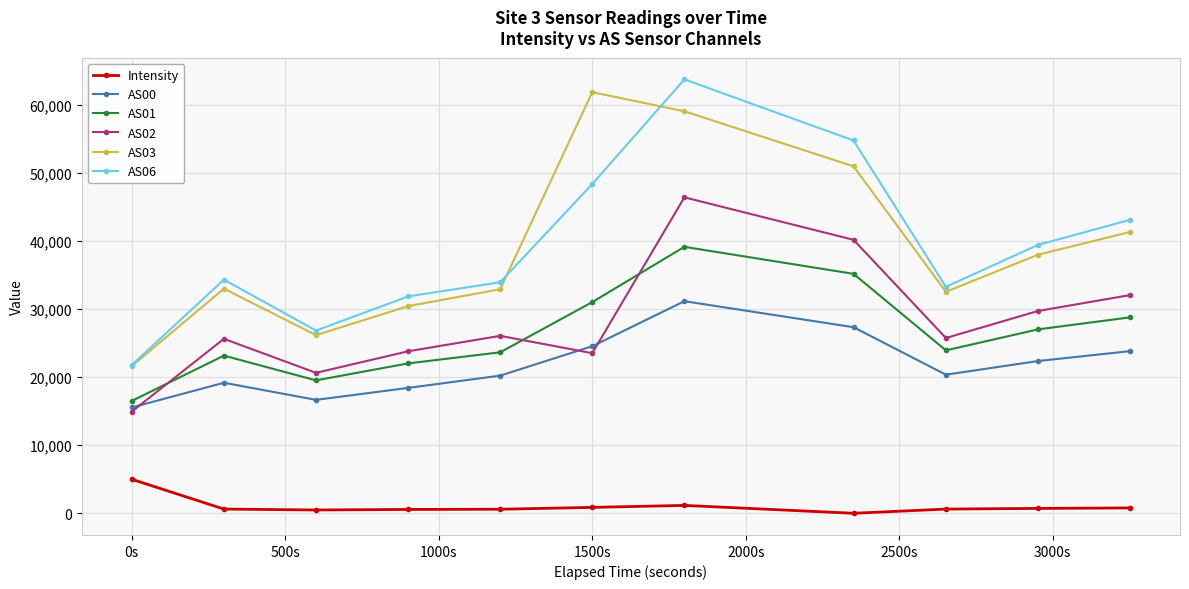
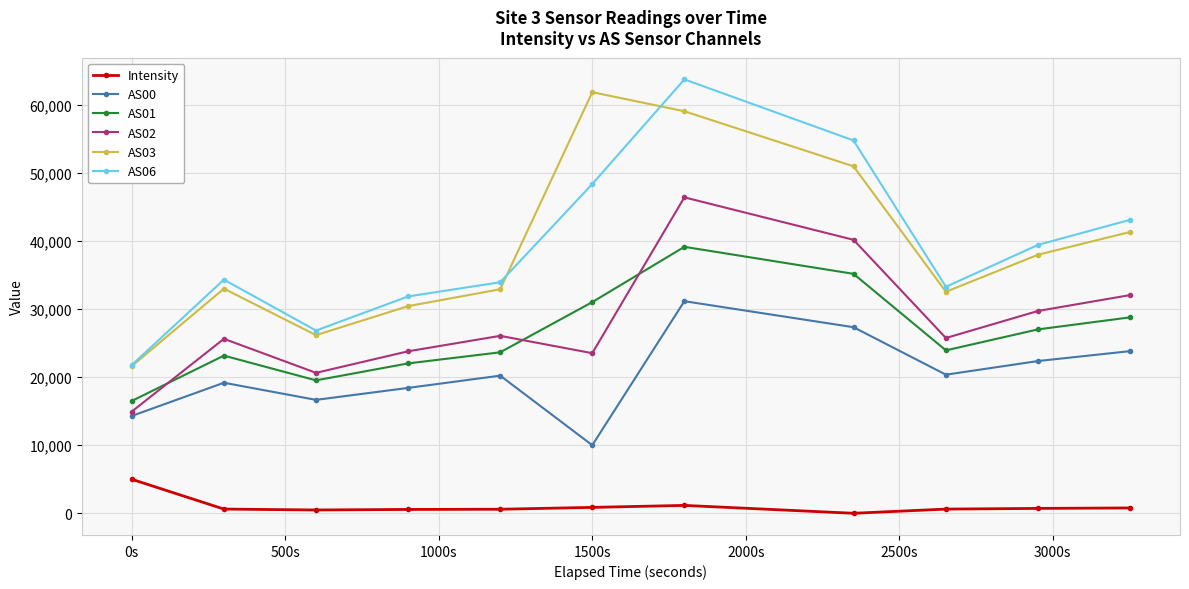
  {
    "Intensity": {
      "0s": "5,000",
      "1500s": "1,000"
    },
    "AS00": {
-     "0s": "16,000",
-     "1500s": "25,000"
+     "0s": "14,000",
+     "1500s": "10,000"
    },
    "AS01": {
      "0s": "16,000",
      "1500s": "31,000"
    },
    "AS02": {
      "0s": "15,000",
      "1500s": "24,000"
    },
    "AS03": {
      "1500s": "62,000"
    },
    "AS06": {
      "1500s": "48,000"
    }
  }
